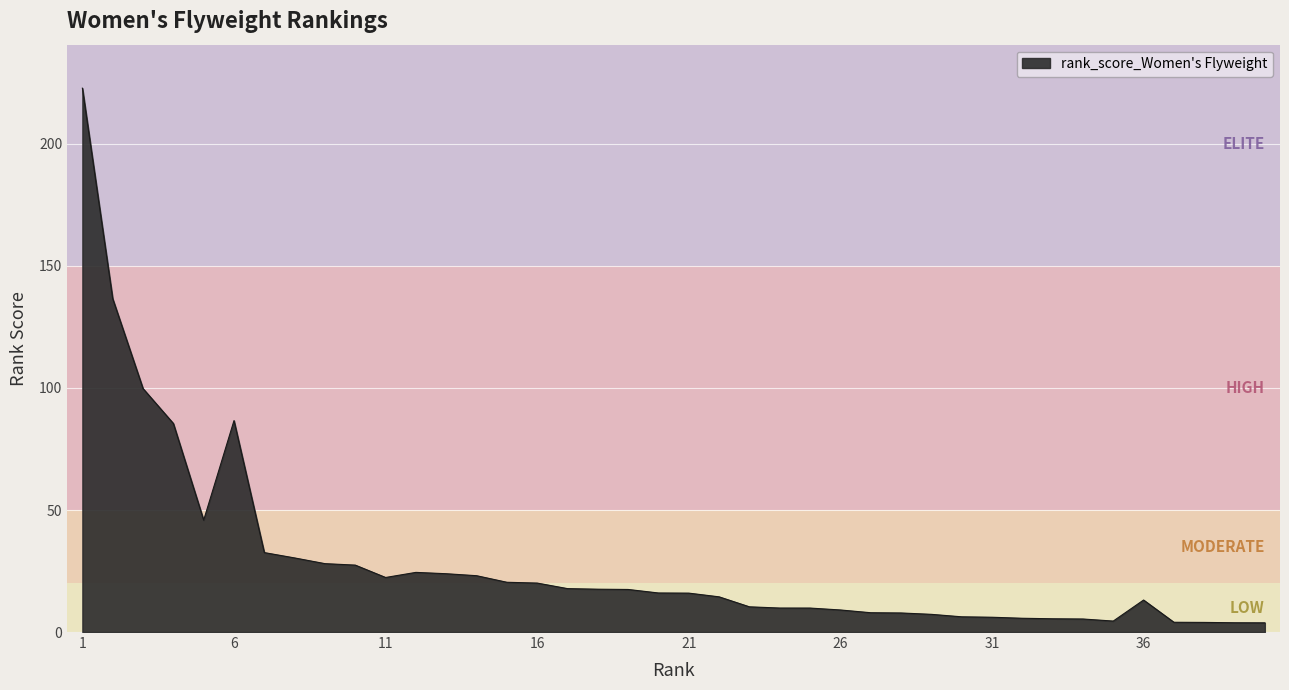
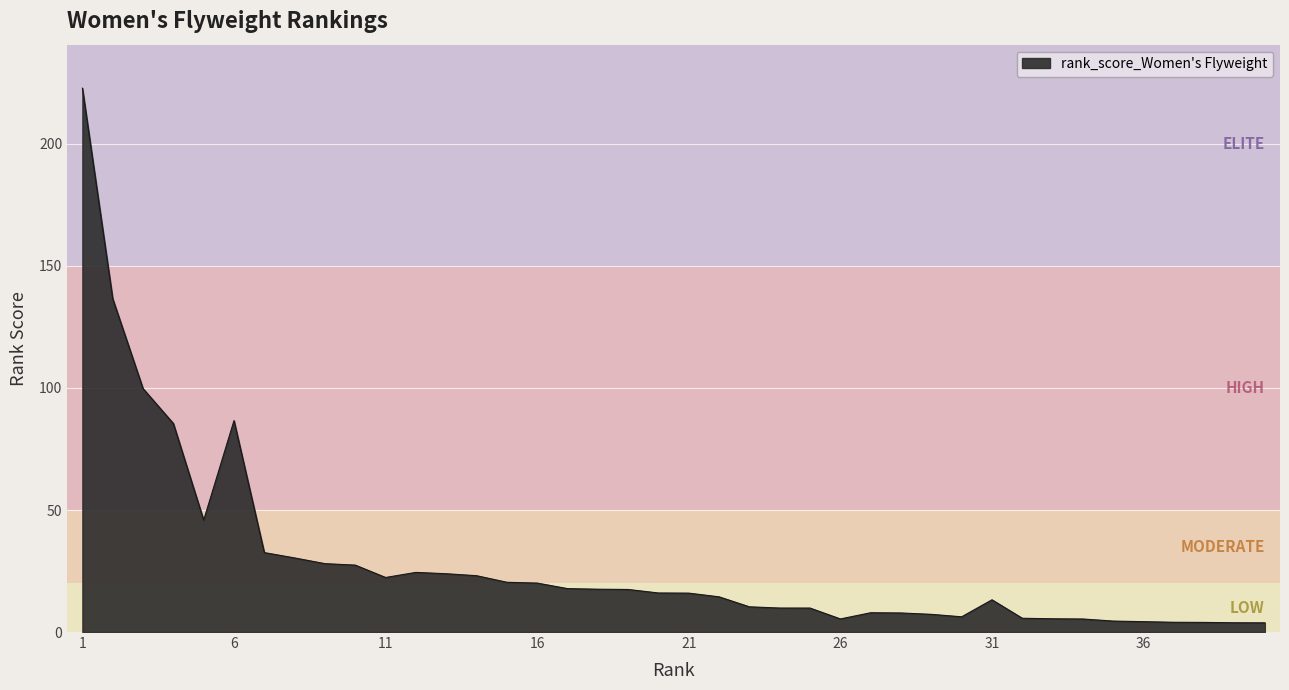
  {
    "1": 223,
    "6": 87,
    "11": 22,
    "16": 20,
    "21": 16,
-   "26": 9,
-   "31": 6,
-   "36": 13
+   "26": 5,
+   "31": 13,
+   "36": 4
  }
